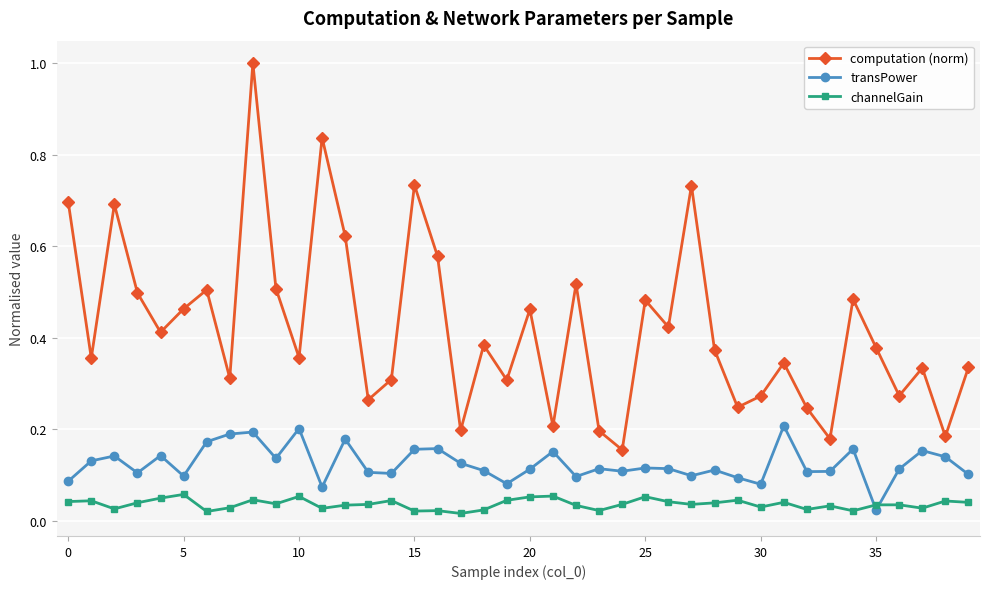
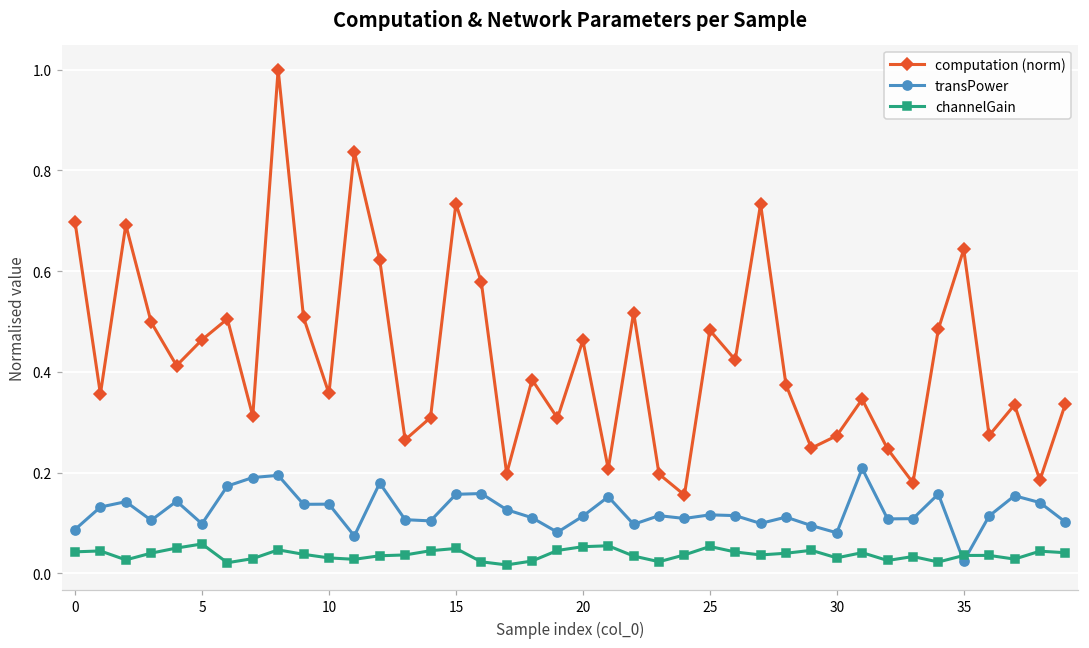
  {
    "computation (norm)": {
      "0": 0.70,
      "5": 0.46,
      "10": 0.36,
      "15": 0.73,
      "20": 0.46,
      "25": 0.48,
      "30": 0.27,
-     "35": 0.38
+     "35": 0.64
    },
    "transPower": {
      "0": 0.09,
      "5": 0.10,
-     "10": 0.20,
+     "10": 0.14,
      "15": 0.16,
      "20": 0.11,
      "25": 0.12,
      "30": 0.08,
      "35": 0.02
    },
    "channelGain": {
      "0": 0.04,
      "5": 0.06,
-     "10": 0.05,
-     "15": 0.02,
+     "10": 0.03,
+     "15": 0.05,
      "20": 0.05,
      "25": 0.05,
      "30": 0.03,
      "35": 0.04
    }
  }
